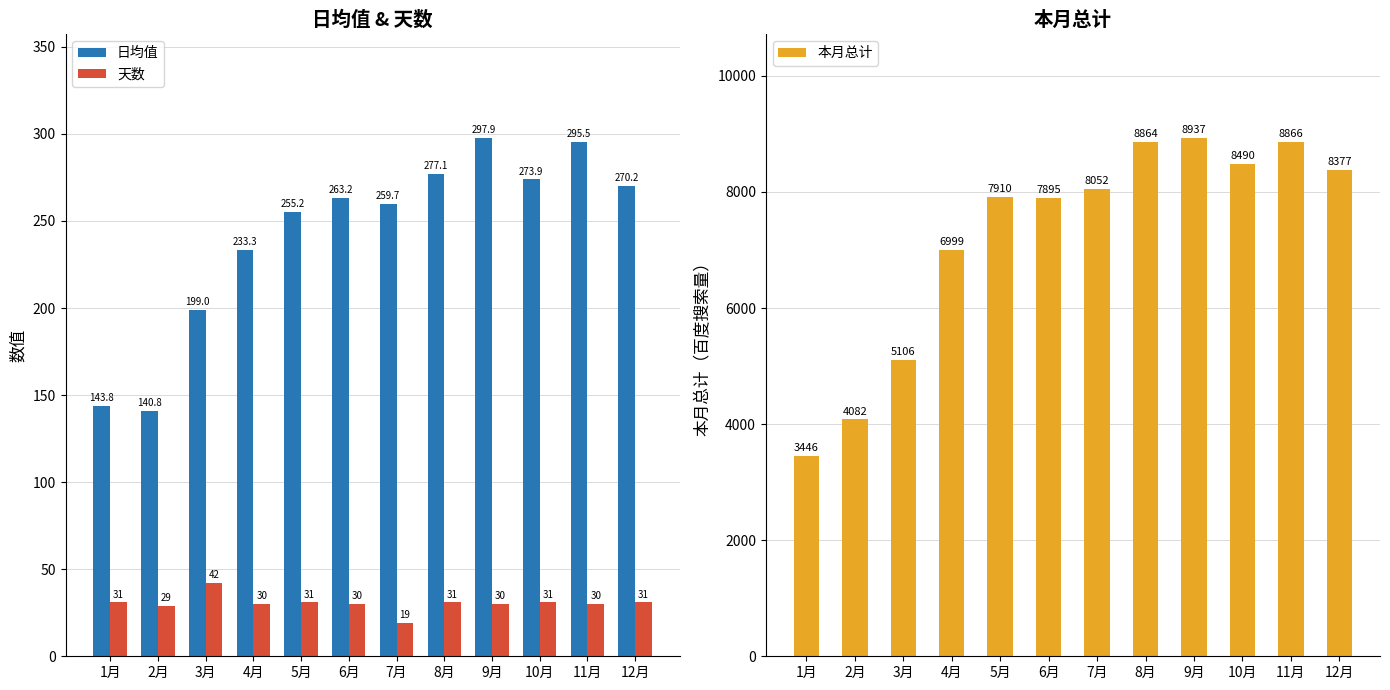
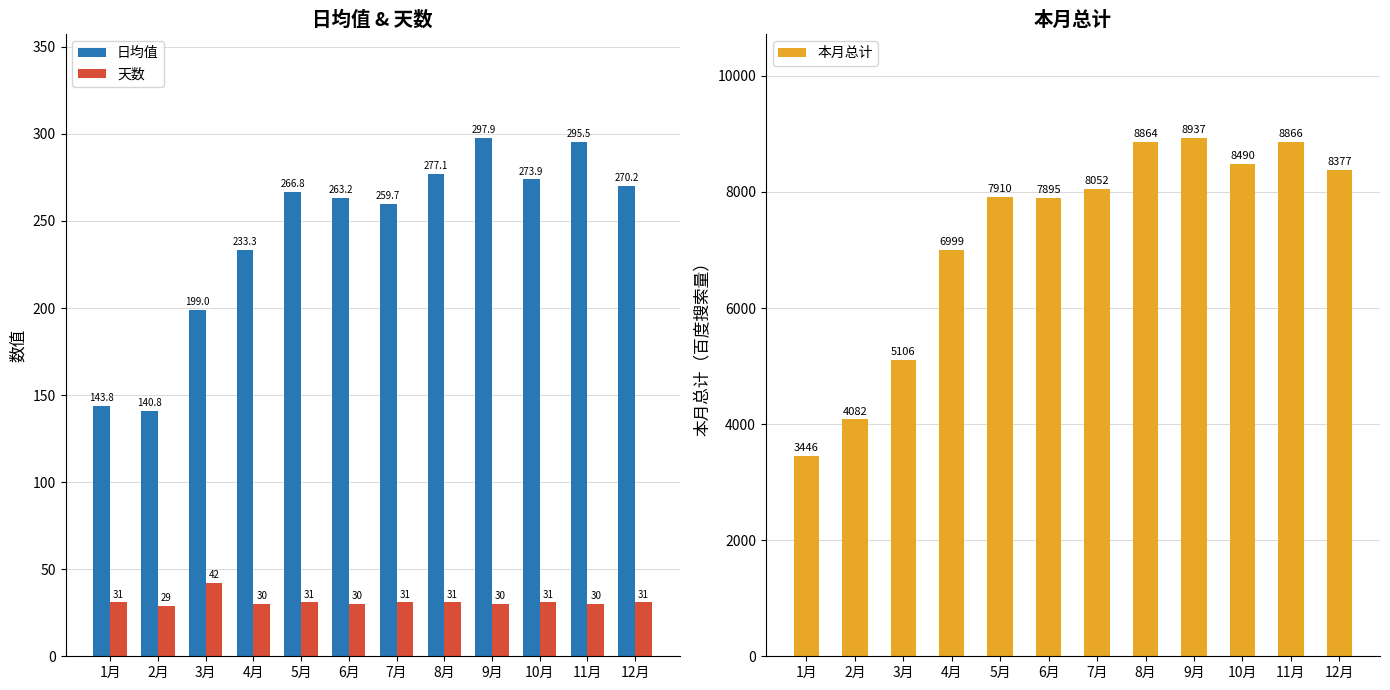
  {
    "日均值 & 天数": {
      "日均值": {
        "1月": 143.8,
        "2月": 140.8,
        "3月": 199.0,
        "4月": 233.3,
-       "5月": 255.2,
+       "5月": 266.8,
        "6月": 263.2,
        "7月": 259.7,
        "8月": 277.1,
        "9月": 297.9,
        "10月": 273.9,
        "11月": 295.5,
        "12月": 270.2
      },
      "天数": {
        "1月": 31,
        "2月": 29,
        "3月": 42,
        "4月": 30,
        "5月": 31,
        "6月": 30,
-       "7月": 19,
+       "7月": 31,
        "8月": 31,
        "9月": 30,
        "10月": 31,
        "11月": 30,
        "12月": 31
      }
    },
    "本月总计": {
      "1月": 3446,
      "2月": 4082,
      "3月": 5106,
      "4月": 6999,
      "5月": 7910,
      "6月": 7895,
      "7月": 8052,
      "8月": 8864,
      "9月": 8937,
      "10月": 8490,
      "11月": 8866,
      "12月": 8377
    }
  }
